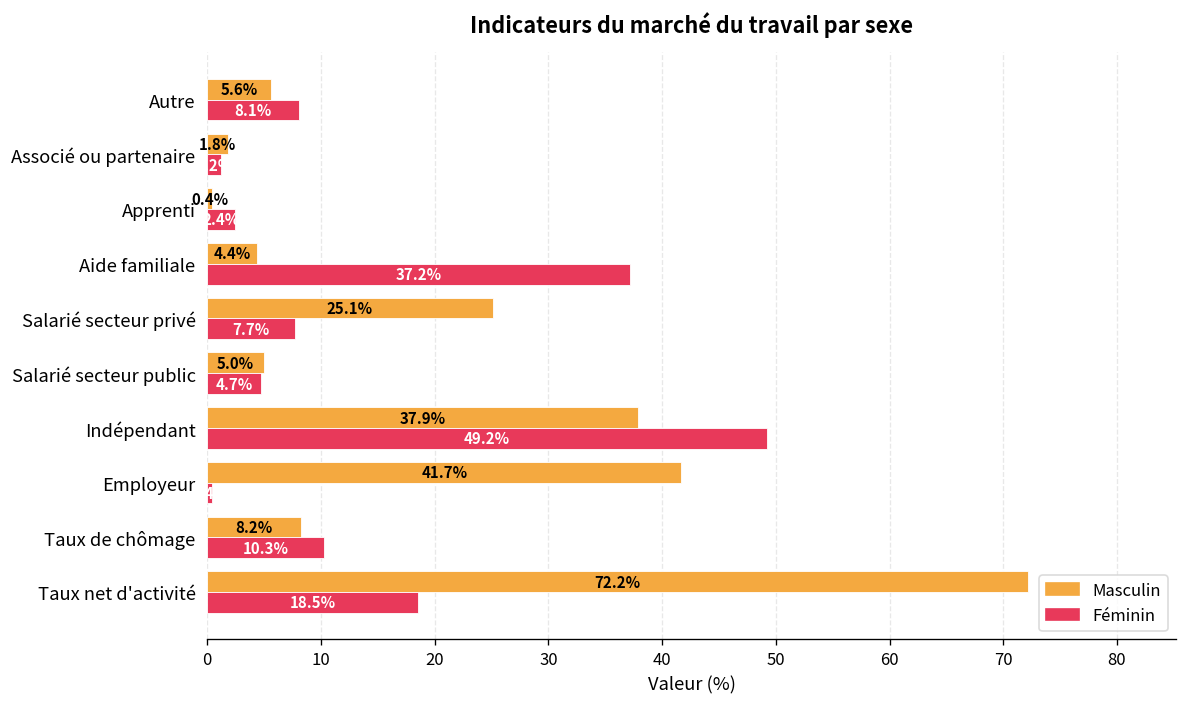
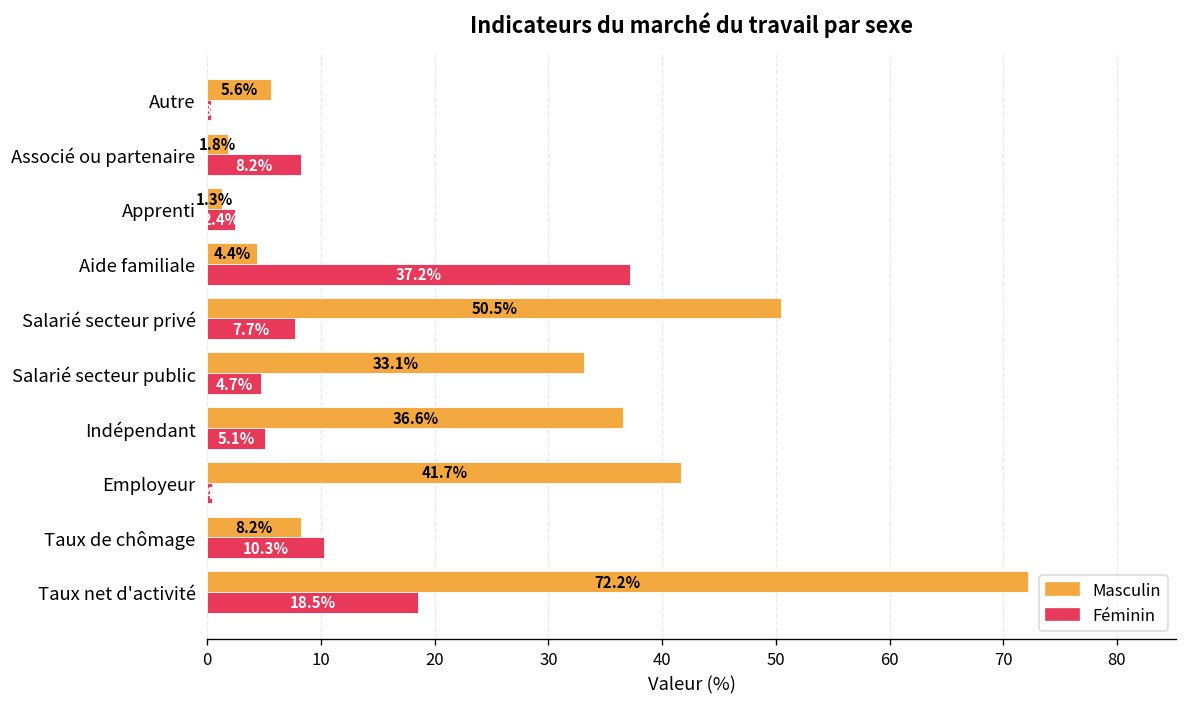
  {
    "Masculin": {
      "Autre": "5.6%",
      "Associé ou partenaire": "1.8%",
-     "Apprenti": "0.4%",
+     "Apprenti": "1.3%",
      "Aide familiale": "4.4%",
-     "Salarié secteur privé": "25.1%",
-     "Salarié secteur public": "5.0%",
-     "Indépendant": "37.9%",
+     "Salarié secteur privé": "50.5%",
+     "Salarié secteur public": "33.1%",
+     "Indépendant": "36.6%",
      "Employeur": "41.7%",
      "Taux de chômage": "8.2%",
      "Taux net d'activité": "72.2%"
    },
    "Féminin": {
-     "Autre": "8",
-     "Associé ou partenaire": "1",
+     "Autre": "0",
+     "Associé ou partenaire": "8",
      "Apprenti": "2.4%",
      "Aide familiale": "37.2%",
      "Salarié secteur privé": "7.7%",
      "Salarié secteur public": "4.7%",
-     "Indépendant": "49.2%",
+     "Indépendant": "5.1%",
      "Taux de chômage": "10.3%",
      "Taux net d'activité": "18.5%"
    }
  }
